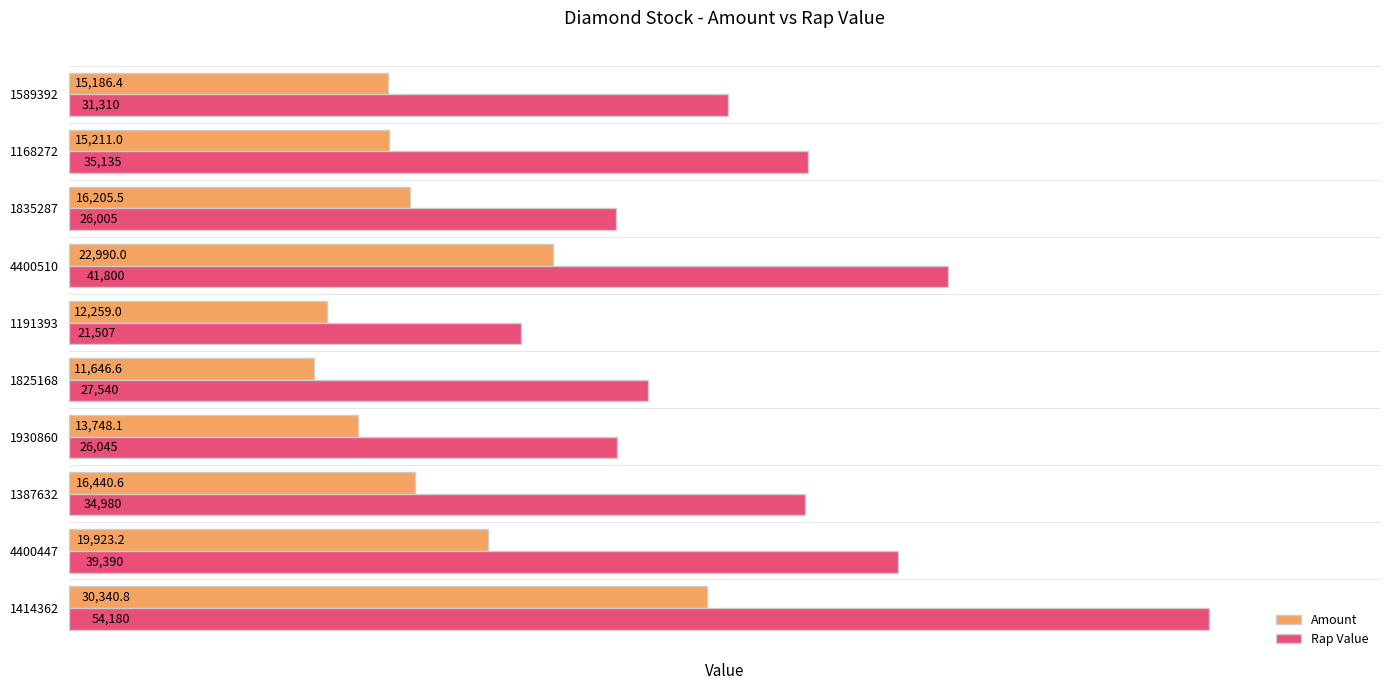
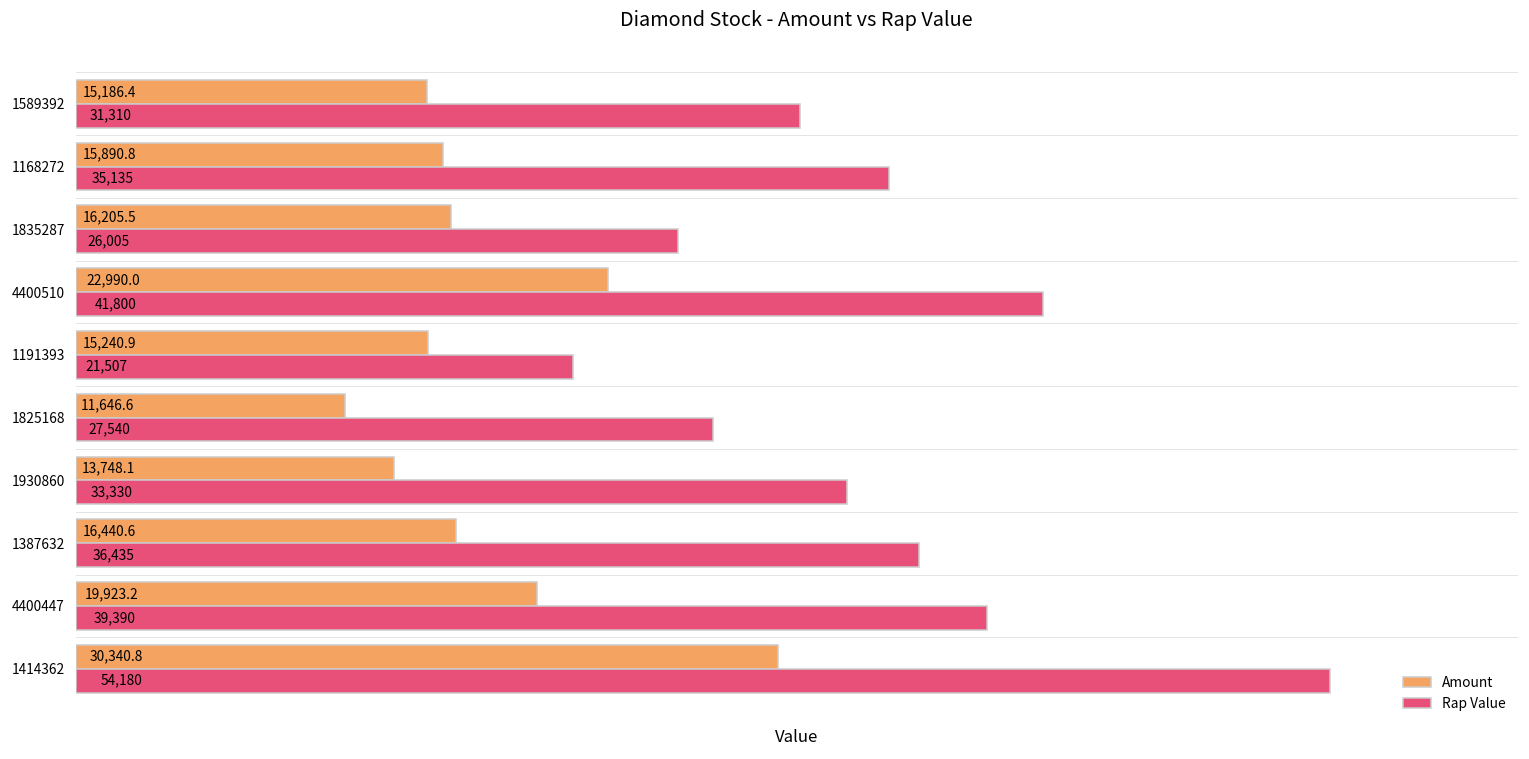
  {
    "Amount": {
      "1589392": "15,186.4",
-     "1168272": "15,211.0",
+     "1168272": "15,890.8",
      "1835287": "16,205.5",
      "4400510": "22,990.0",
-     "1191393": "12,259.0",
+     "1191393": "15,240.9",
      "1825168": "11,646.6",
      "1930860": "13,748.1",
      "1387632": "16,440.6",
      "4400447": "19,923.2",
      "1414362": "30,340.8"
    },
    "Rap Value": {
      "1589392": "31,310",
      "1168272": "35,135",
      "1835287": "26,005",
      "4400510": "41,800",
      "1191393": "21,507",
      "1825168": "27,540",
-     "1930860": "26,045",
-     "1387632": "34,980",
+     "1930860": "33,330",
+     "1387632": "36,435",
      "4400447": "39,390",
      "1414362": "54,180"
    }
  }
